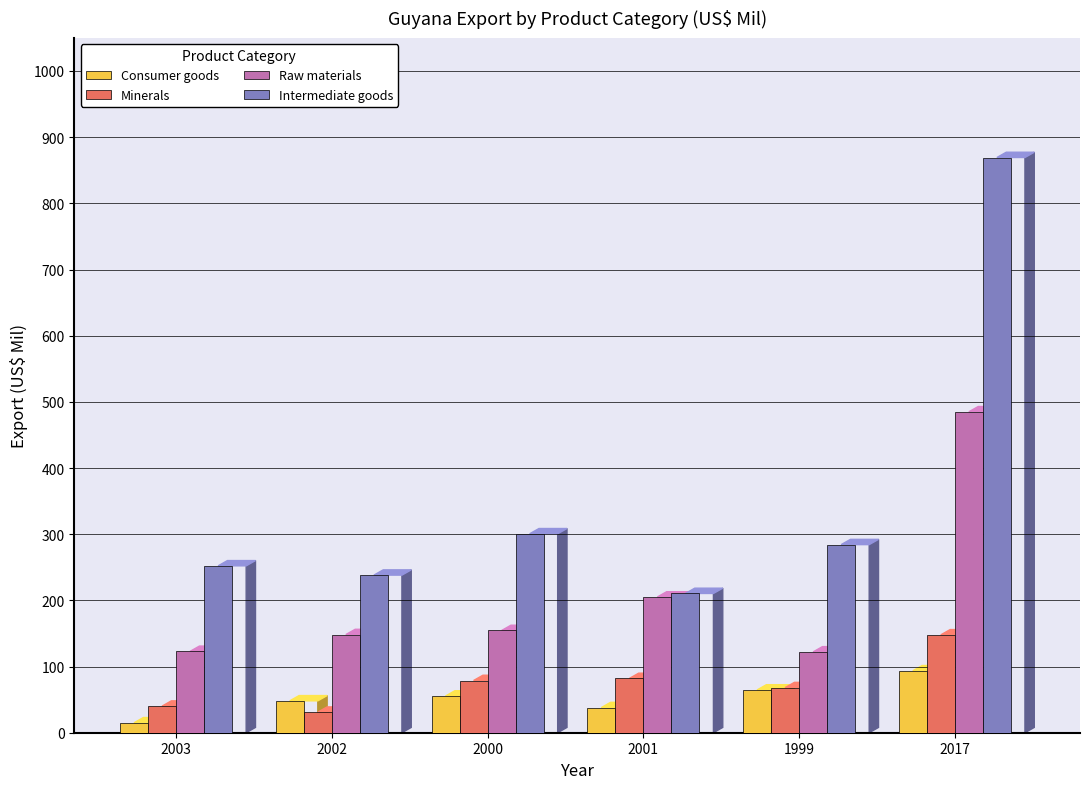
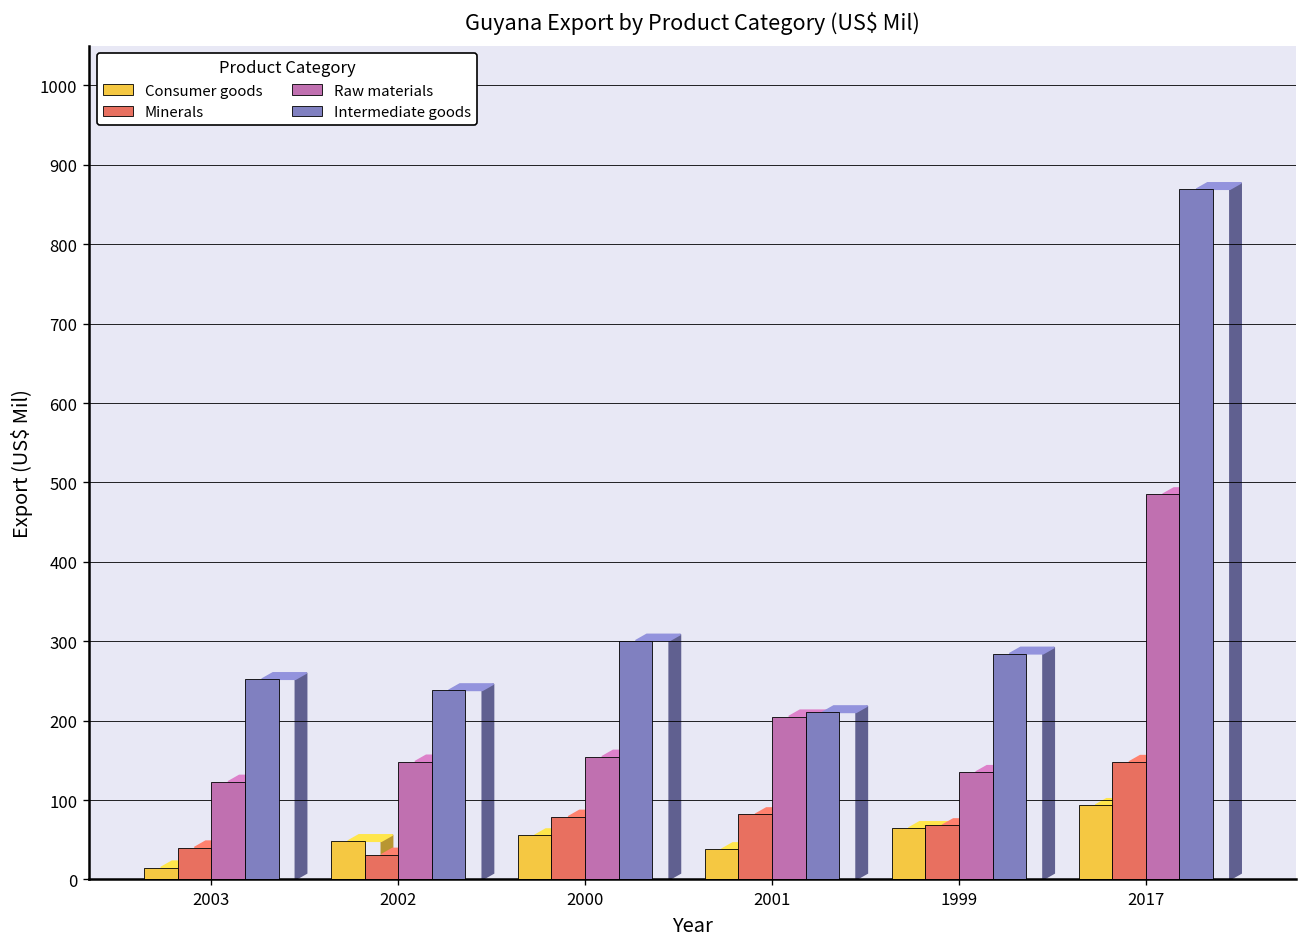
  {
    "Consumer goods": {
      "2003": 10,
      "2002": 50,
      "2000": 60,
      "2001": 40,
      "1999": 60,
      "2017": 90
    },
    "Minerals": {
      "2003": 40,
      "2002": 30,
      "2000": 80,
      "2001": 80,
      "1999": 70,
      "2017": 150
    },
    "Raw materials": {
      "2003": 120,
      "2002": 150,
      "2000": 150,
      "2001": 210,
-     "1999": 120,
+     "1999": 140,
      "2017": 480
    },
    "Intermediate goods": {
      "2003": 250,
      "2002": 240,
      "2000": 300,
      "2001": 210,
      "1999": 280,
      "2017": 870
    }
  }
